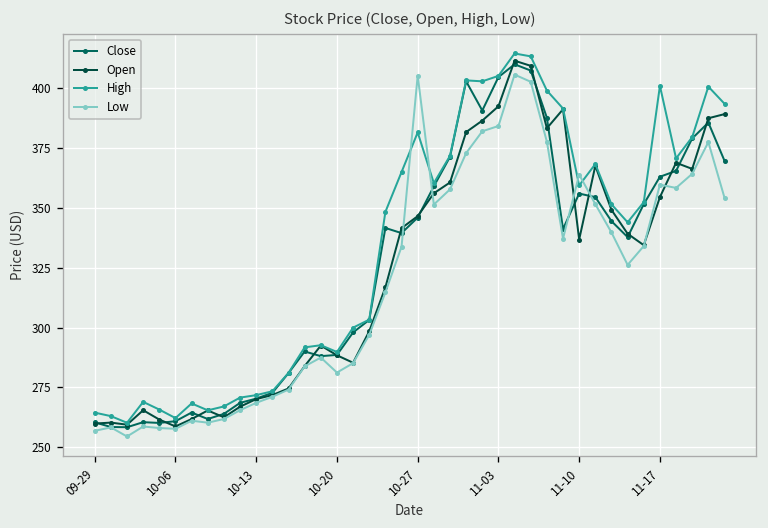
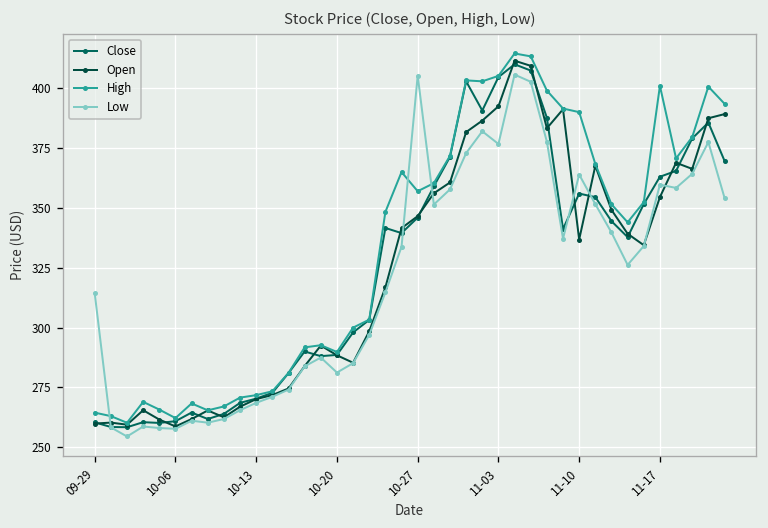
  {
    "High": {
      "09-29": 265,
      "10-06": 262,
      "10-13": 272,
-     "10-27": 382,
-     "11-10": 359,
+     "10-27": 357,
+     "11-10": 390,
      "11-17": 401
    },
    "Low": {
-     "09-29": 257,
+     "09-29": 314,
      "10-13": 269,
      "10-20": 281,
      "10-27": 405,
-     "11-03": 384,
+     "11-03": 377,
      "11-10": 364,
      "11-17": 360
    }
  }
